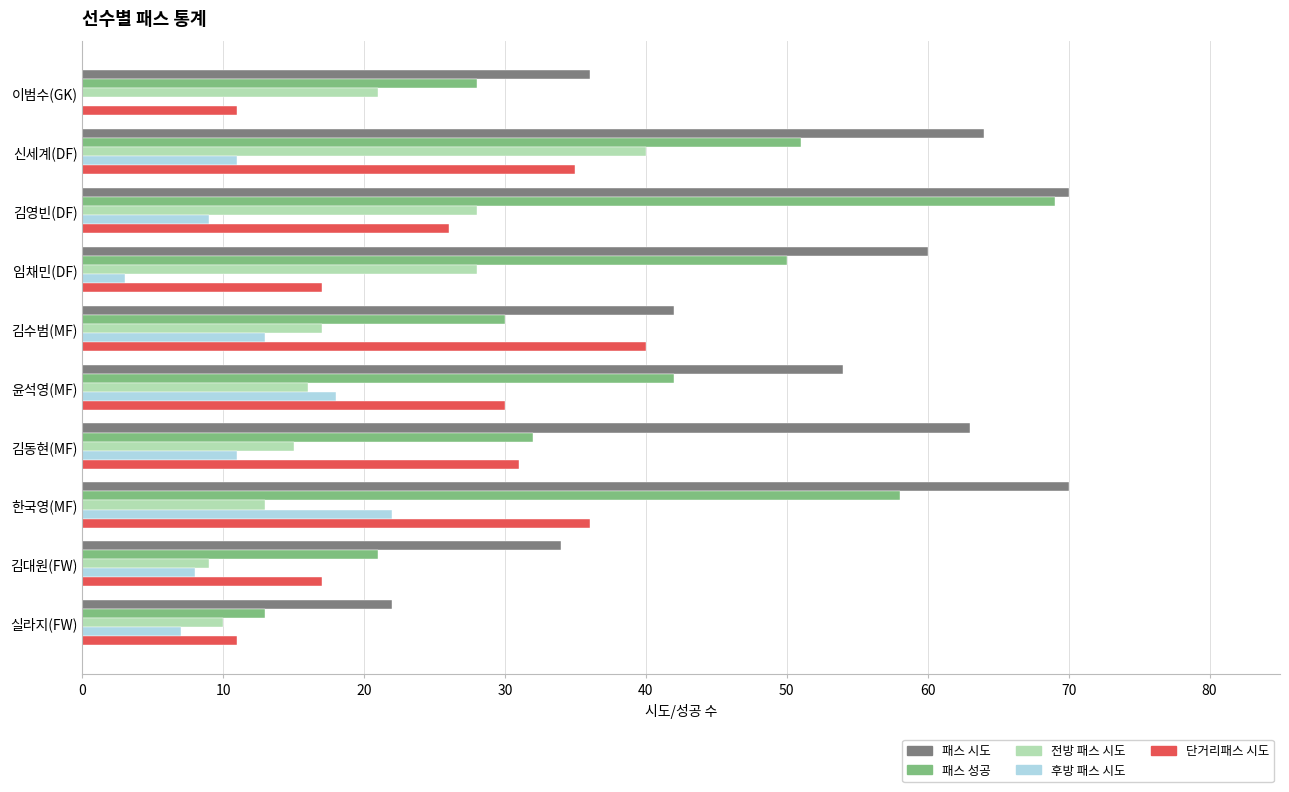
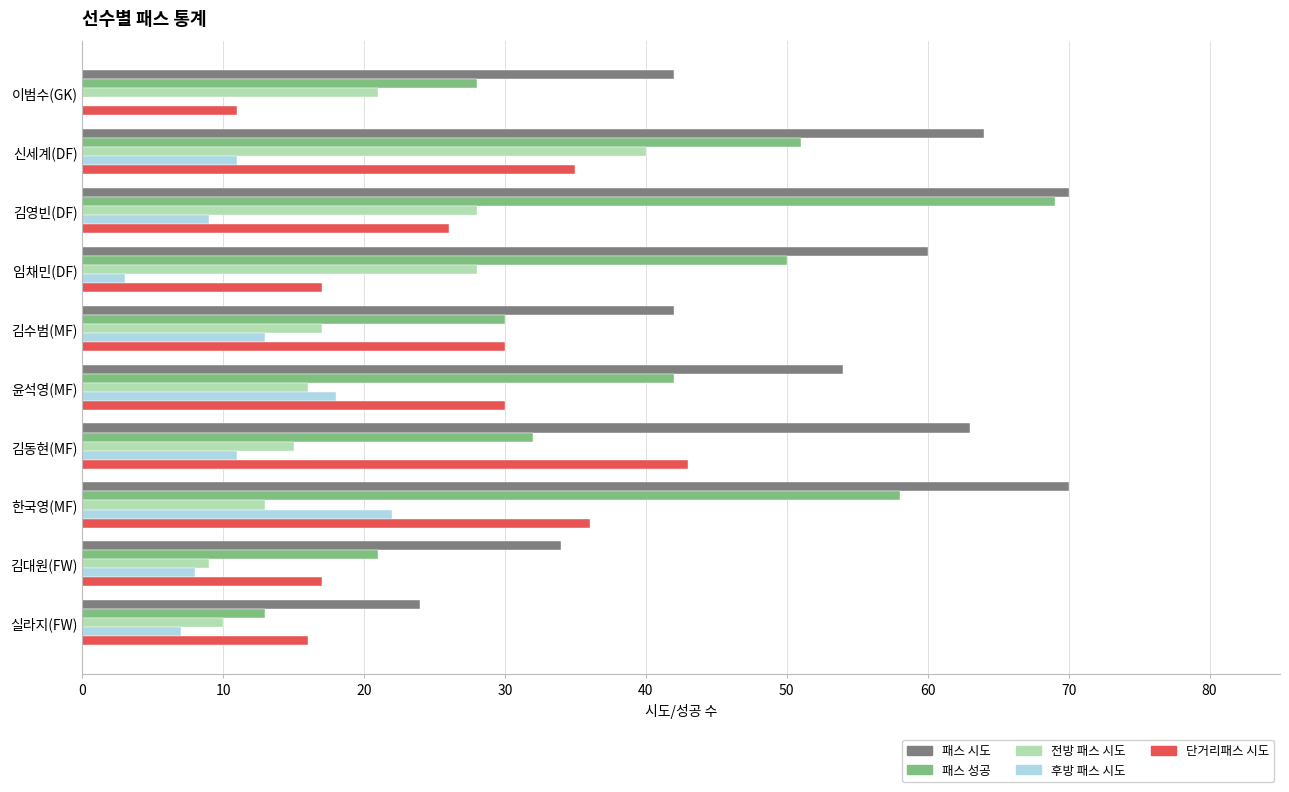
  {
    "패스 시도": {
-     "이범수(GK)": 36,
+     "이범수(GK)": 42,
      "신세계(DF)": 64,
      "김영빈(DF)": 70,
      "임채민(DF)": 60,
      "김수범(MF)": 42,
      "윤석영(MF)": 54,
      "김동현(MF)": 63,
      "한국영(MF)": 70,
      "김대원(FW)": 34,
-     "실라지(FW)": 22
+     "실라지(FW)": 24
    },
    "패스 성공": {
      "이범수(GK)": 28,
      "신세계(DF)": 51,
      "김영빈(DF)": 69,
      "임채민(DF)": 50,
      "김수범(MF)": 30,
      "윤석영(MF)": 42,
      "김동현(MF)": 32,
      "한국영(MF)": 58,
      "김대원(FW)": 21,
      "실라지(FW)": 13
    },
    "단거리패스 시도": {
      "이범수(GK)": 11,
      "신세계(DF)": 35,
      "김영빈(DF)": 26,
      "임채민(DF)": 17,
-     "김수범(MF)": 40,
+     "김수범(MF)": 30,
      "윤석영(MF)": 30,
-     "김동현(MF)": 31,
+     "김동현(MF)": 43,
      "한국영(MF)": 36,
      "김대원(FW)": 17,
-     "실라지(FW)": 11
+     "실라지(FW)": 16
    }
  }
